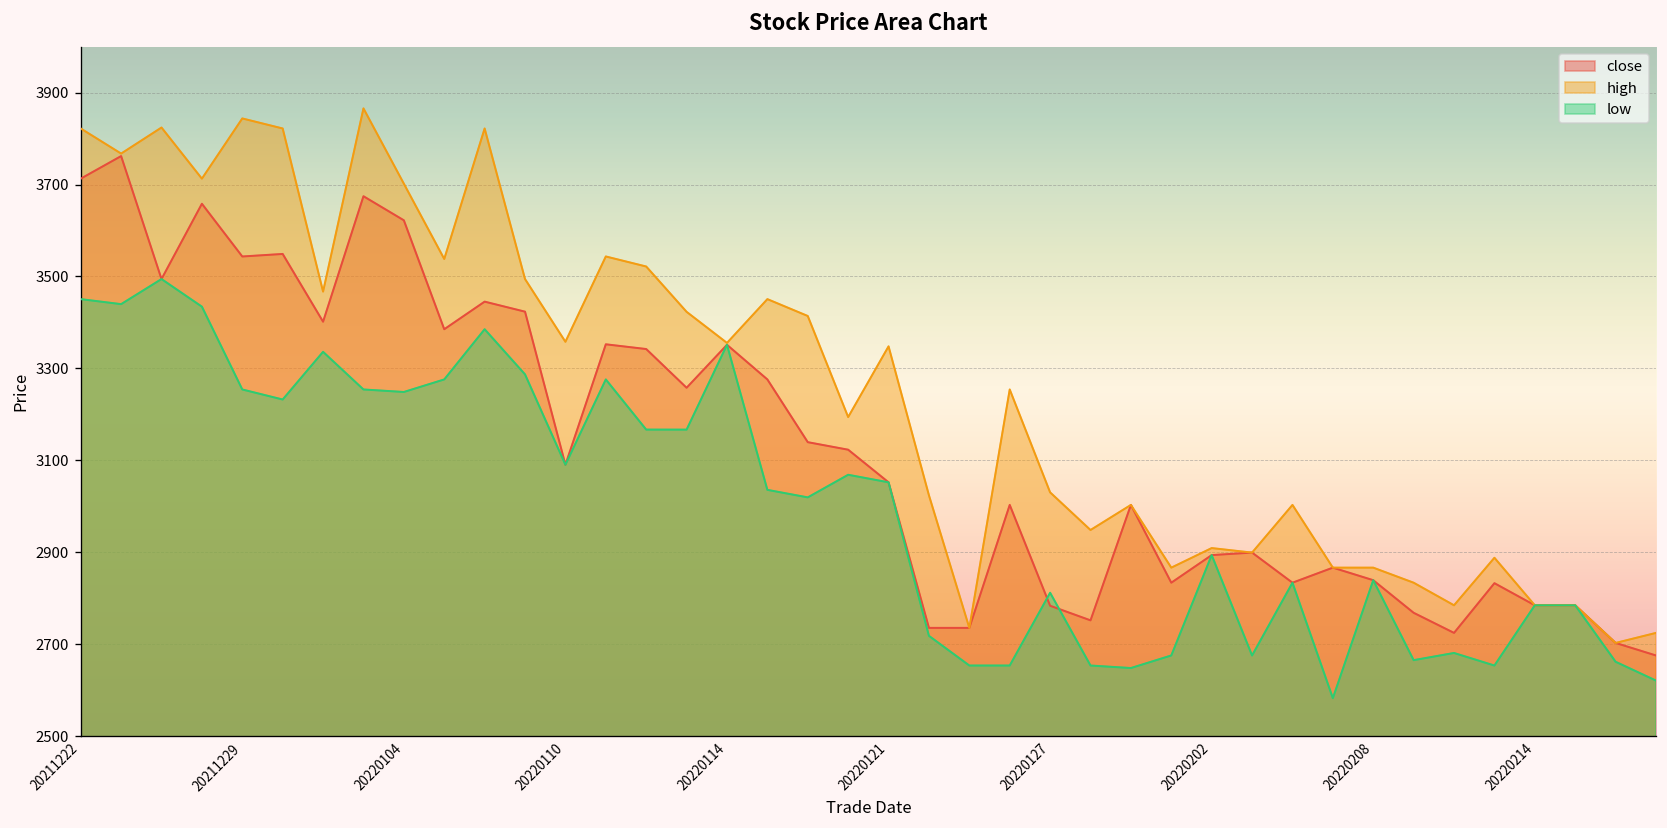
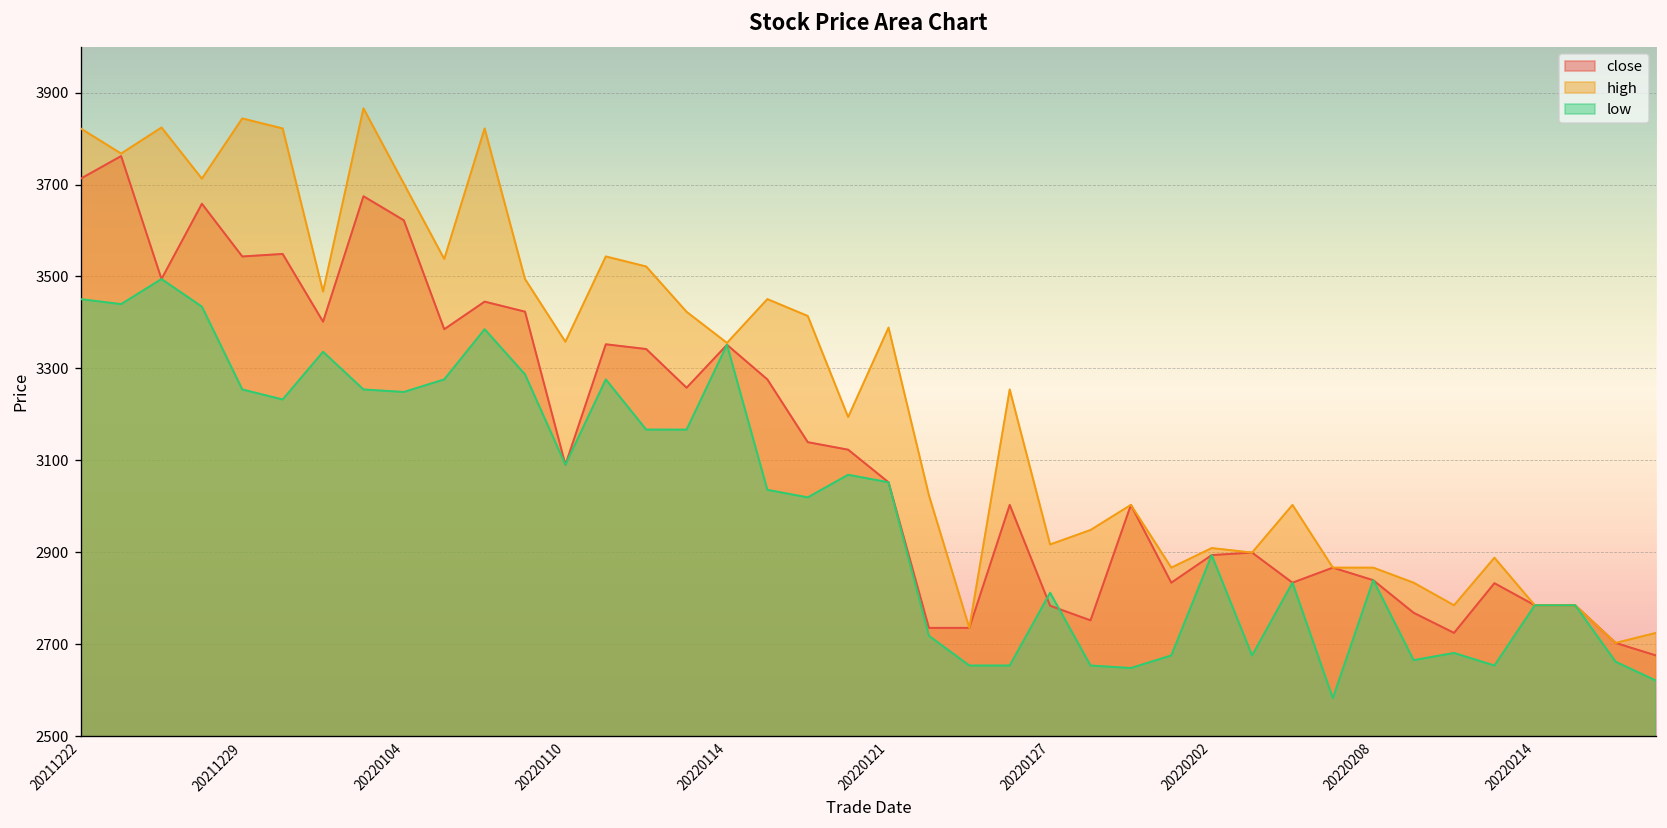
  {
    "close": {
      "20211222": 3710,
      "20211229": 3540,
      "20220104": 3620,
      "20220127": 2780
    },
    "high": {
      "20211222": 3820,
      "20211229": 3840,
      "20220104": 3700,
      "20220110": 3360,
-     "20220121": 3350,
-     "20220127": 3030,
+     "20220121": 3390,
+     "20220127": 2920,
      "20220202": 2910,
      "20220208": 2870
    },
    "low": {
      "20211222": 3450,
      "20211229": 3250,
      "20220104": 3250,
      "20220127": 2810
    }
  }
